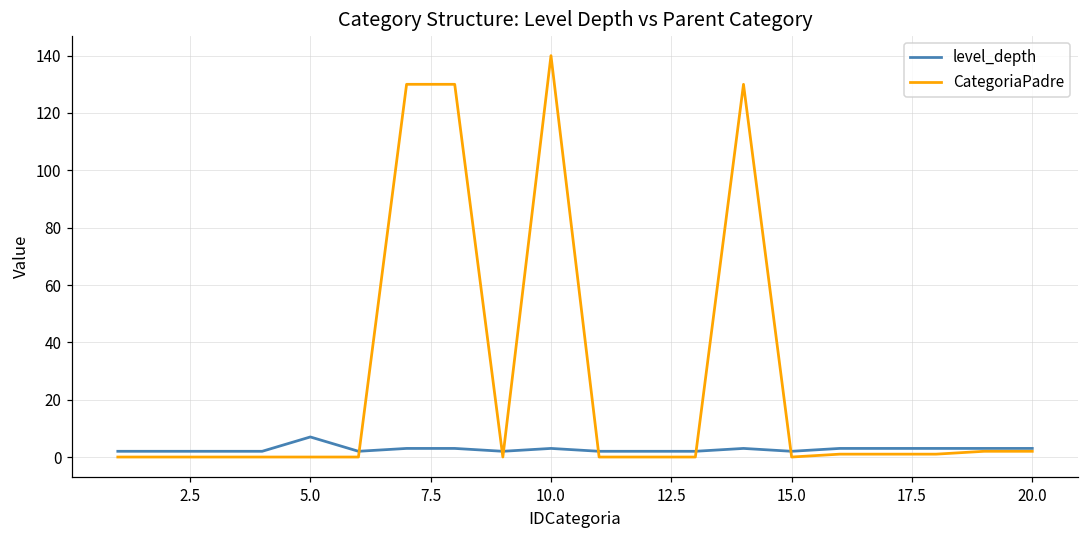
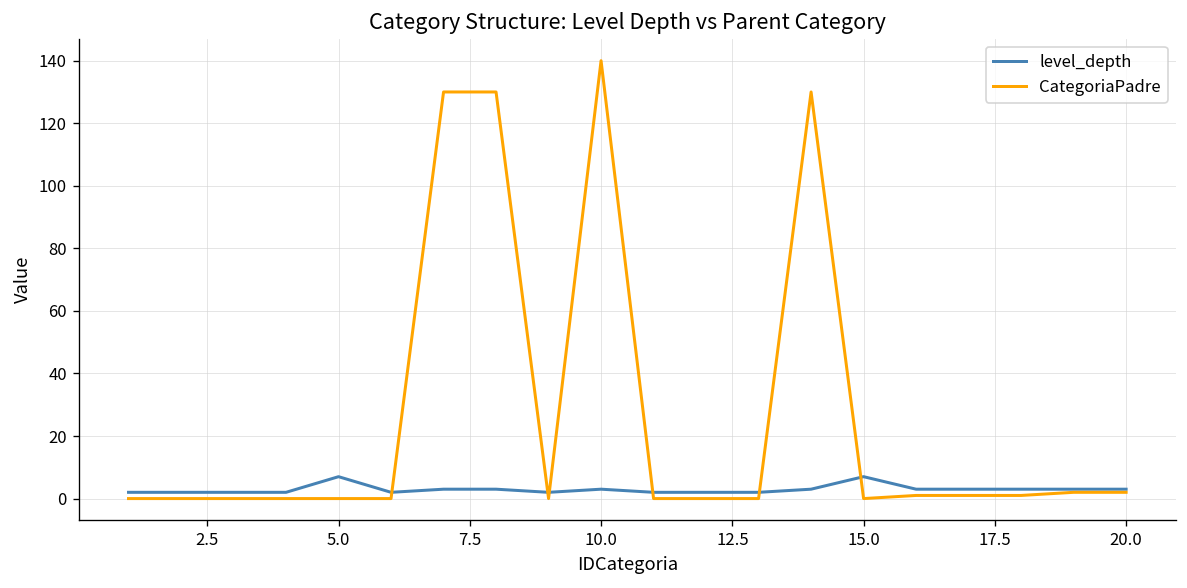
  {
    "level_depth": {
      "5.0": 7,
      "10.0": 3,
-     "15.0": 2,
+     "15.0": 7,
      "20.0": 3
    },
    "CategoriaPadre": {
      "5.0": 0,
      "10.0": 140,
      "15.0": 0,
      "20.0": 2
    }
  }
